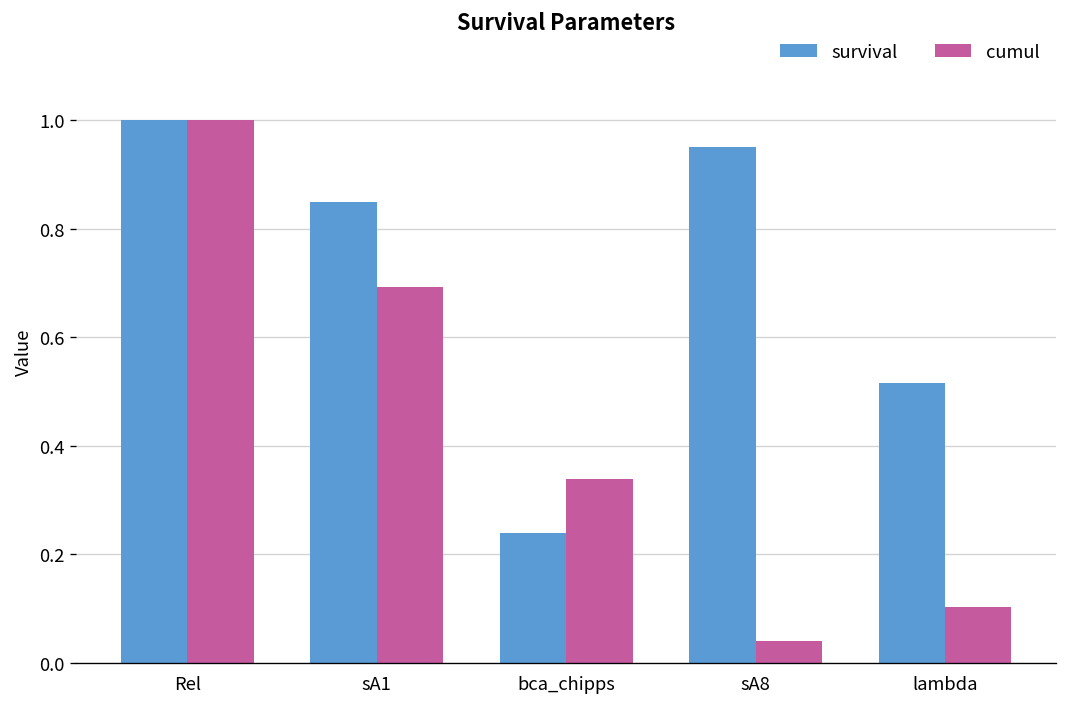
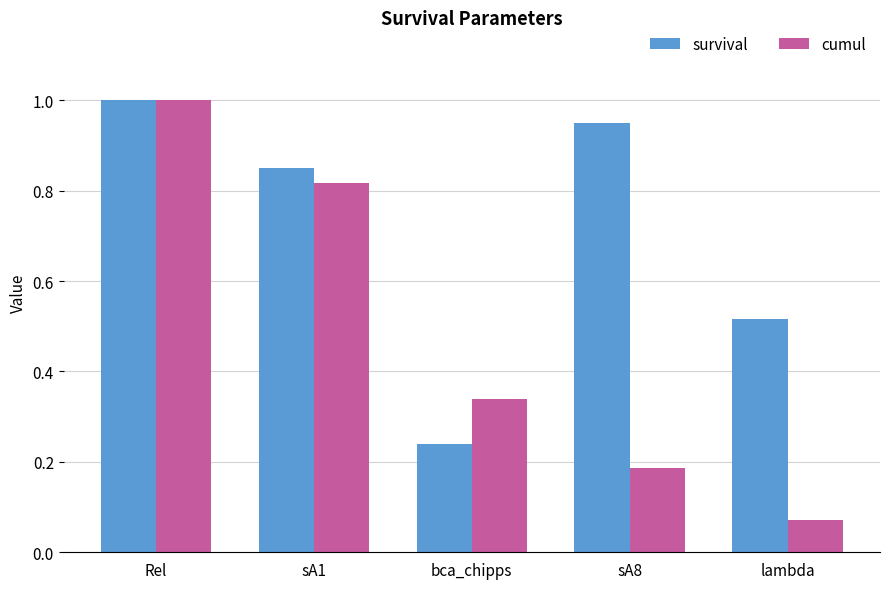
  {
    "survival": {
      "Rel": 1.00,
      "sA1": 0.85,
      "bca_chipps": 0.24,
      "sA8": 0.95,
      "lambda": 0.52
    },
    "cumul": {
      "Rel": 1.00,
-     "sA1": 0.69,
+     "sA1": 0.82,
      "bca_chipps": 0.34,
-     "sA8": 0.04,
-     "lambda": 0.10
+     "sA8": 0.19,
+     "lambda": 0.07
    }
  }
